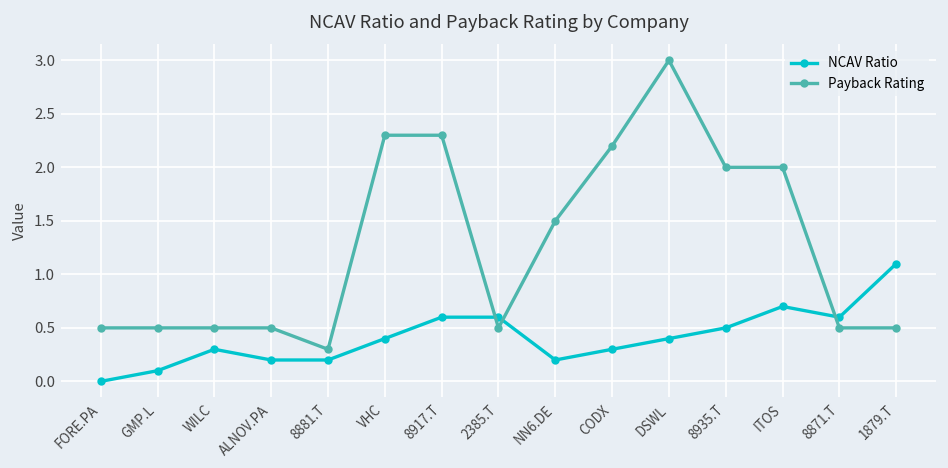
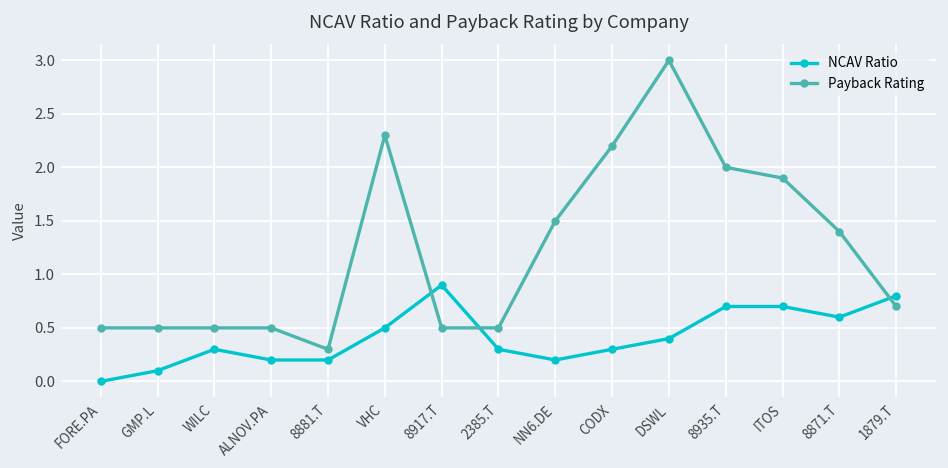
  {
    "NCAV Ratio": {
      "FORE.PA": 0.0,
      "GMP.L": 0.1,
      "WILC": 0.3,
      "ALNOV.PA": 0.2,
      "8881.T": 0.2,
-     "VHC": 0.4,
-     "8917.T": 0.6,
-     "2385.T": 0.6,
+     "VHC": 0.5,
+     "8917.T": 0.9,
+     "2385.T": 0.3,
      "NN6.DE": 0.2,
      "CODX": 0.3,
      "DSWL": 0.4,
-     "8935.T": 0.5,
+     "8935.T": 0.7,
      "ITOS": 0.7,
      "8871.T": 0.6,
-     "1879.T": 1.1
+     "1879.T": 0.8
    },
    "Payback Rating": {
      "FORE.PA": 0.5,
      "GMP.L": 0.5,
      "WILC": 0.5,
      "ALNOV.PA": 0.5,
      "8881.T": 0.3,
      "VHC": 2.3,
-     "8917.T": 2.3,
+     "8917.T": 0.5,
      "2385.T": 0.5,
      "NN6.DE": 1.5,
      "CODX": 2.2,
      "DSWL": 3.0,
      "8935.T": 2.0,
-     "ITOS": 2.0,
-     "8871.T": 0.5,
-     "1879.T": 0.5
+     "ITOS": 1.9,
+     "8871.T": 1.4,
+     "1879.T": 0.7
    }
  }
